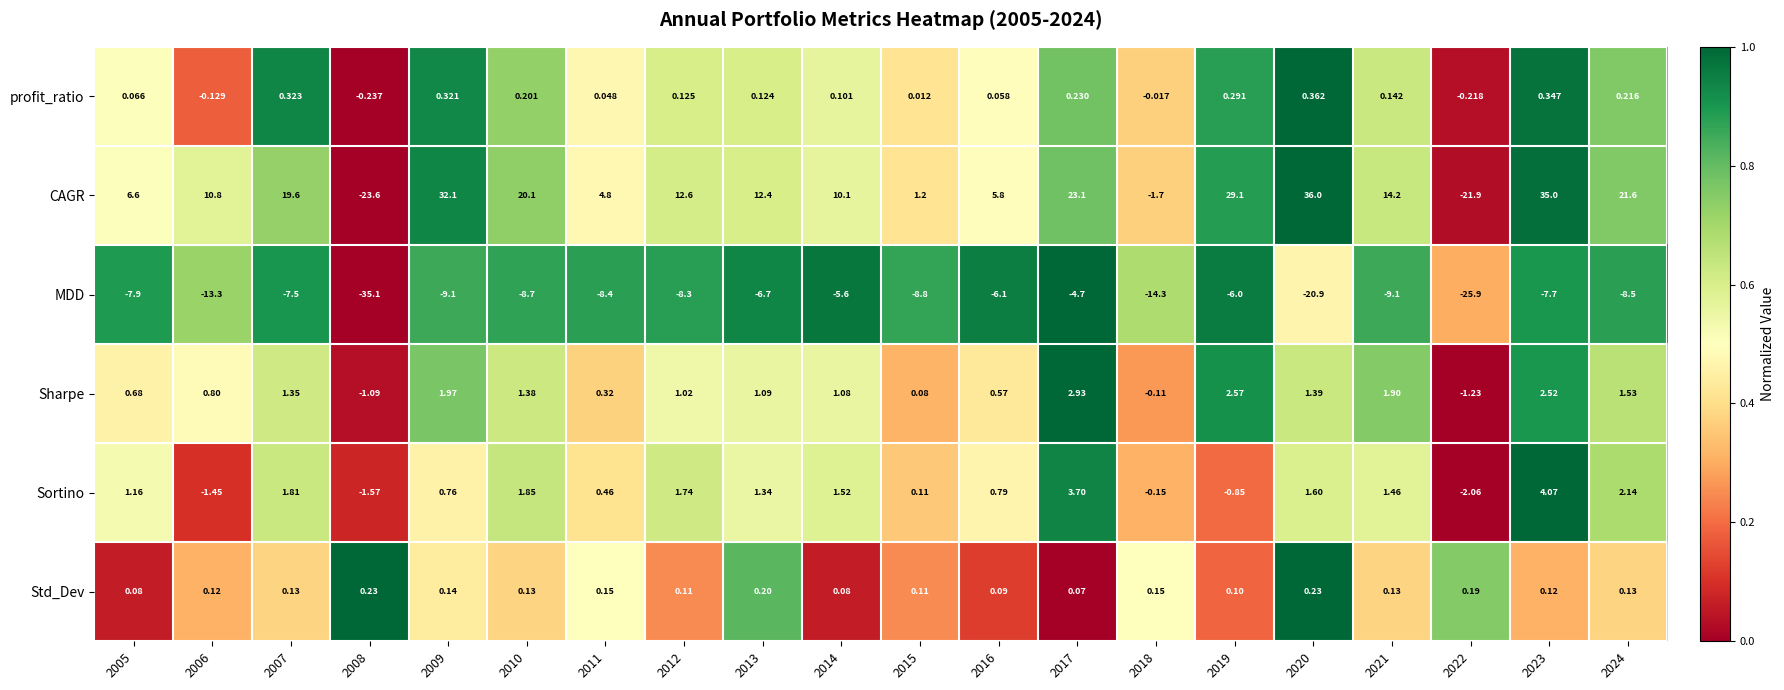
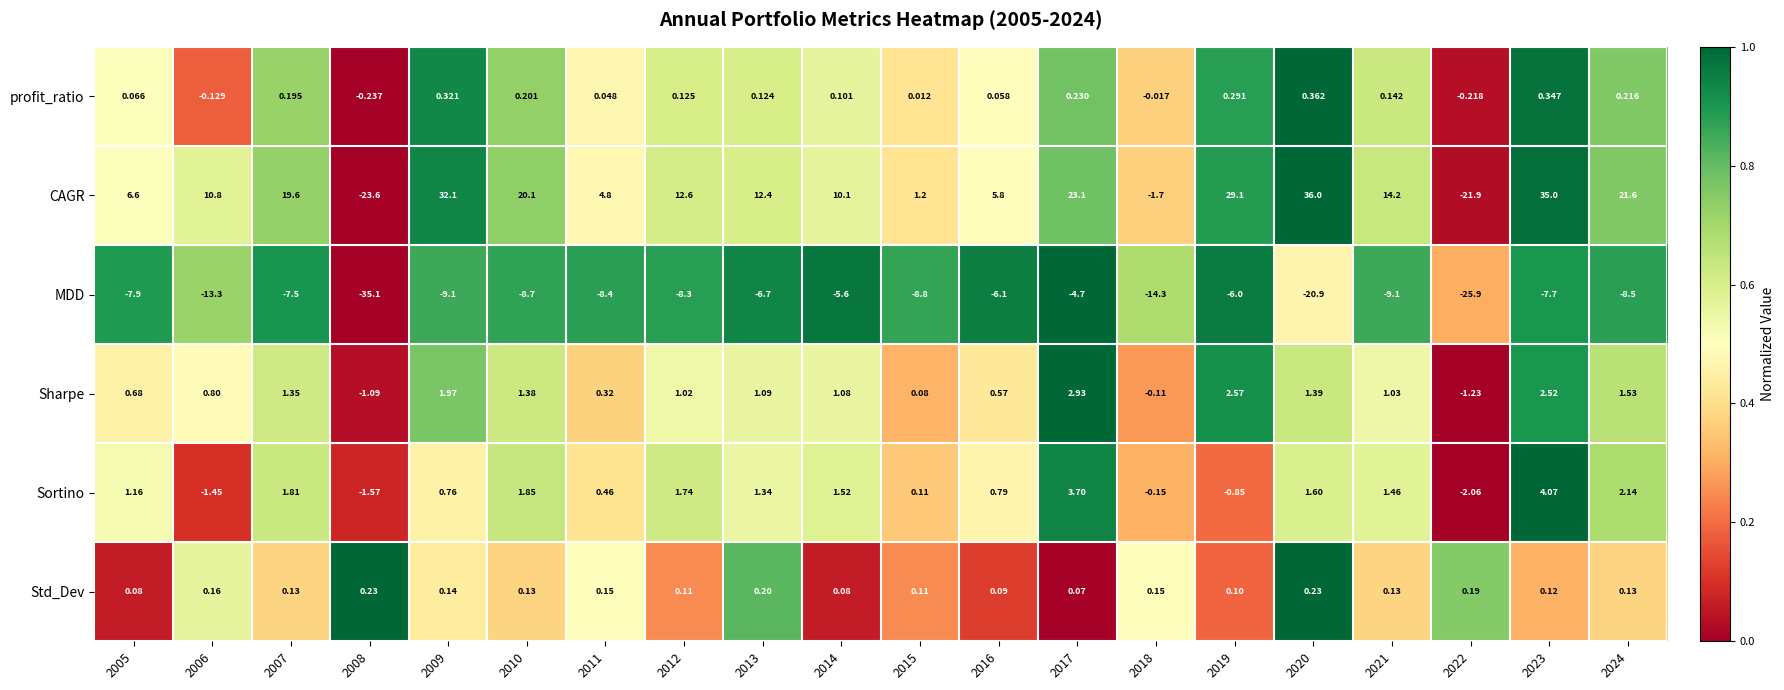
  {
    "profit_ratio": {
      "2005": 0.066,
      "2006": -0.129,
-     "2007": 0.323,
+     "2007": 0.195,
      "2008": -0.237,
      "2009": 0.321,
      "2010": 0.201,
      "2011": 0.048,
      "2012": 0.125,
      "2013": 0.124,
      "2014": 0.101,
      "2015": 0.012,
      "2016": 0.058,
      "2017": 0.230,
      "2018": -0.017,
      "2019": 0.291,
      "2020": 0.362,
      "2021": 0.142,
      "2022": -0.218,
      "2023": 0.347,
      "2024": 0.216
    },
    "CAGR": {
      "2005": 6.6,
      "2006": 10.8,
      "2007": 19.6,
      "2008": -23.6,
      "2009": 32.1,
      "2010": 20.1,
      "2011": 4.8,
      "2012": 12.6,
      "2013": 12.4,
      "2014": 10.1,
      "2015": 1.2,
      "2016": 5.8,
      "2017": 23.1,
      "2018": -1.7,
      "2019": 29.1,
      "2020": 36.0,
      "2021": 14.2,
      "2022": -21.9,
      "2023": 35.0,
      "2024": 21.6
    },
    "MDD": {
      "2005": -7.9,
      "2006": -13.3,
      "2007": -7.5,
      "2008": -35.1,
      "2009": -9.1,
      "2010": -8.7,
      "2011": -8.4,
      "2012": -8.3,
      "2013": -6.7,
      "2014": -5.6,
      "2015": -8.8,
      "2016": -6.1,
      "2017": -4.7,
      "2018": -14.3,
      "2019": -6.0,
      "2020": -20.9,
      "2021": -9.1,
      "2022": -25.9,
      "2023": -7.7,
      "2024": -8.5
    },
    "Sharpe": {
      "2005": 0.68,
      "2006": 0.80,
      "2007": 1.35,
      "2008": -1.09,
      "2009": 1.97,
      "2010": 1.38,
      "2011": 0.32,
      "2012": 1.02,
      "2013": 1.09,
      "2014": 1.08,
      "2015": 0.08,
      "2016": 0.57,
      "2017": 2.93,
      "2018": -0.11,
      "2019": 2.57,
      "2020": 1.39,
-     "2021": 1.90,
+     "2021": 1.03,
      "2022": -1.23,
      "2023": 2.52,
      "2024": 1.53
    },
    "Sortino": {
      "2005": 1.16,
      "2006": -1.45,
      "2007": 1.81,
      "2008": -1.57,
      "2009": 0.76,
      "2010": 1.85,
      "2011": 0.46,
      "2012": 1.74,
      "2013": 1.34,
      "2014": 1.52,
      "2015": 0.11,
      "2016": 0.79,
      "2017": 3.70,
      "2018": -0.15,
      "2019": -0.85,
      "2020": 1.60,
      "2021": 1.46,
      "2022": -2.06,
      "2023": 4.07,
      "2024": 2.14
    },
    "Std_Dev": {
      "2005": 0.08,
-     "2006": 0.12,
+     "2006": 0.16,
      "2007": 0.13,
      "2008": 0.23,
      "2009": 0.14,
      "2010": 0.13,
      "2011": 0.15,
      "2012": 0.11,
      "2013": 0.20,
      "2014": 0.08,
      "2015": 0.11,
      "2016": 0.09,
      "2017": 0.07,
      "2018": 0.15,
      "2019": 0.10,
      "2020": 0.23,
      "2021": 0.13,
      "2022": 0.19,
      "2023": 0.12,
      "2024": 0.13
    }
  }
